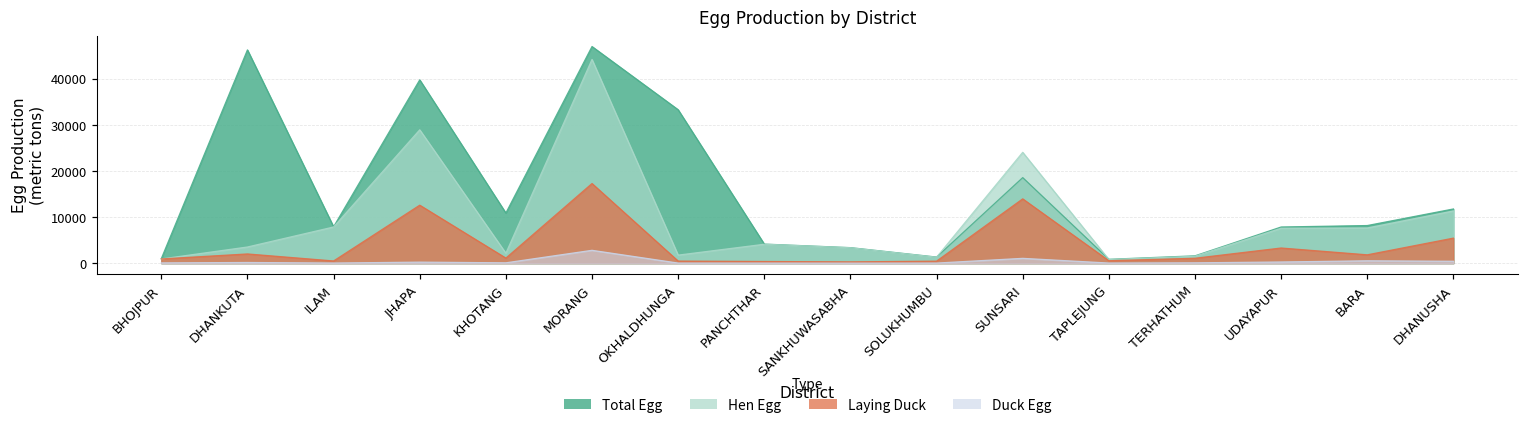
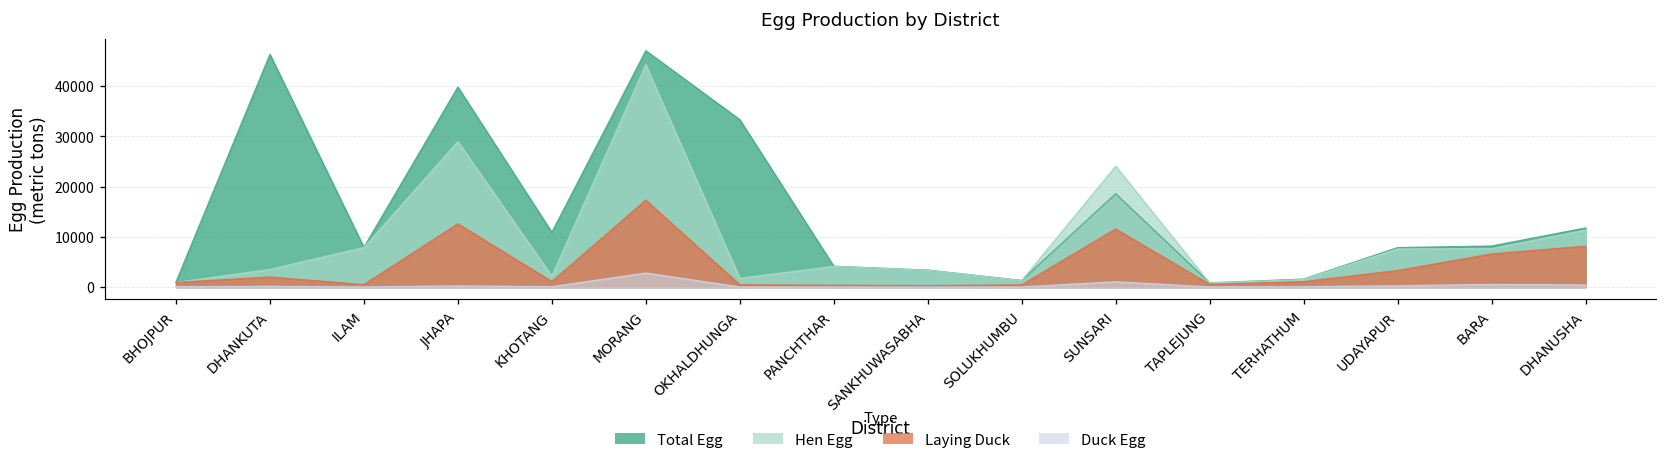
  {
    "Total Egg": {
      "DHANKUTA": 46000,
      "JHAPA": 40000,
      "KHOTANG": 11000,
      "MORANG": 47000,
      "OKHALDHUNGA": 33000,
      "SUNSARI": 19000
    },
    "Laying Duck": {
      "DHANKUTA": 2000,
      "JHAPA": 13000,
      "KHOTANG": 1000,
      "MORANG": 17000,
-     "SUNSARI": 14000,
+     "SUNSARI": 12000,
      "UDAYAPUR": 3000,
-     "BARA": 2000,
-     "DHANUSHA": 5000
+     "BARA": 7000,
+     "DHANUSHA": 8000
    }
  }
